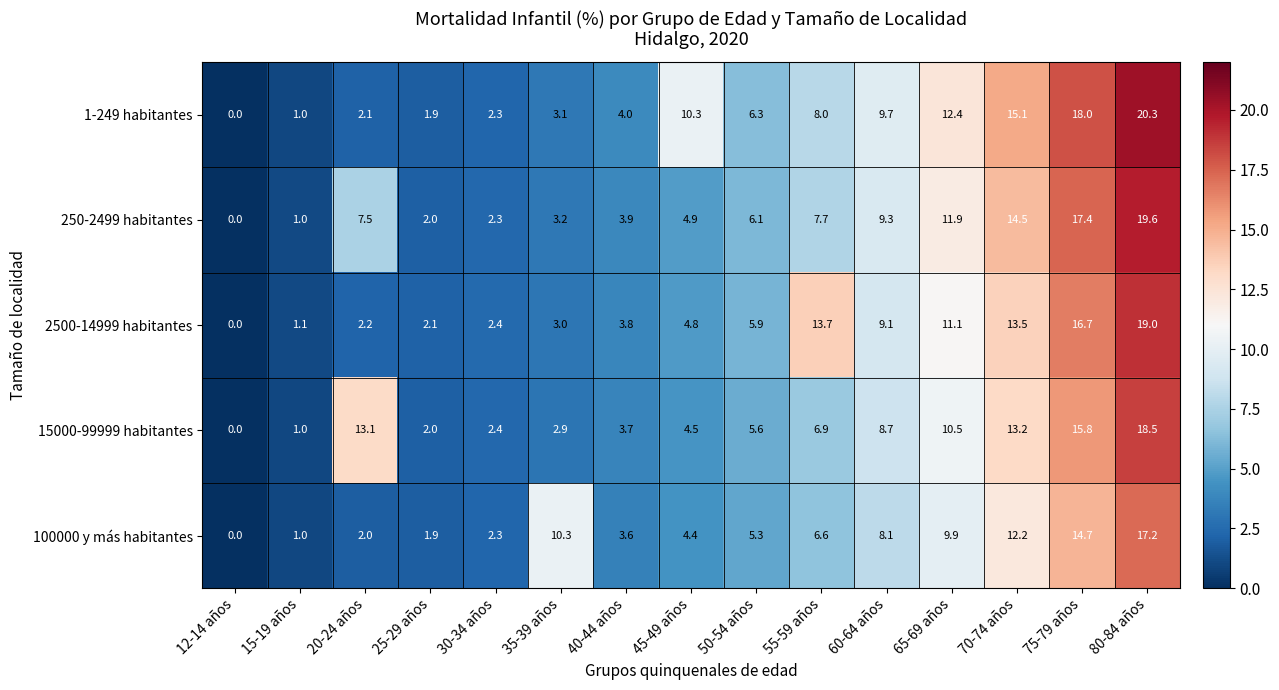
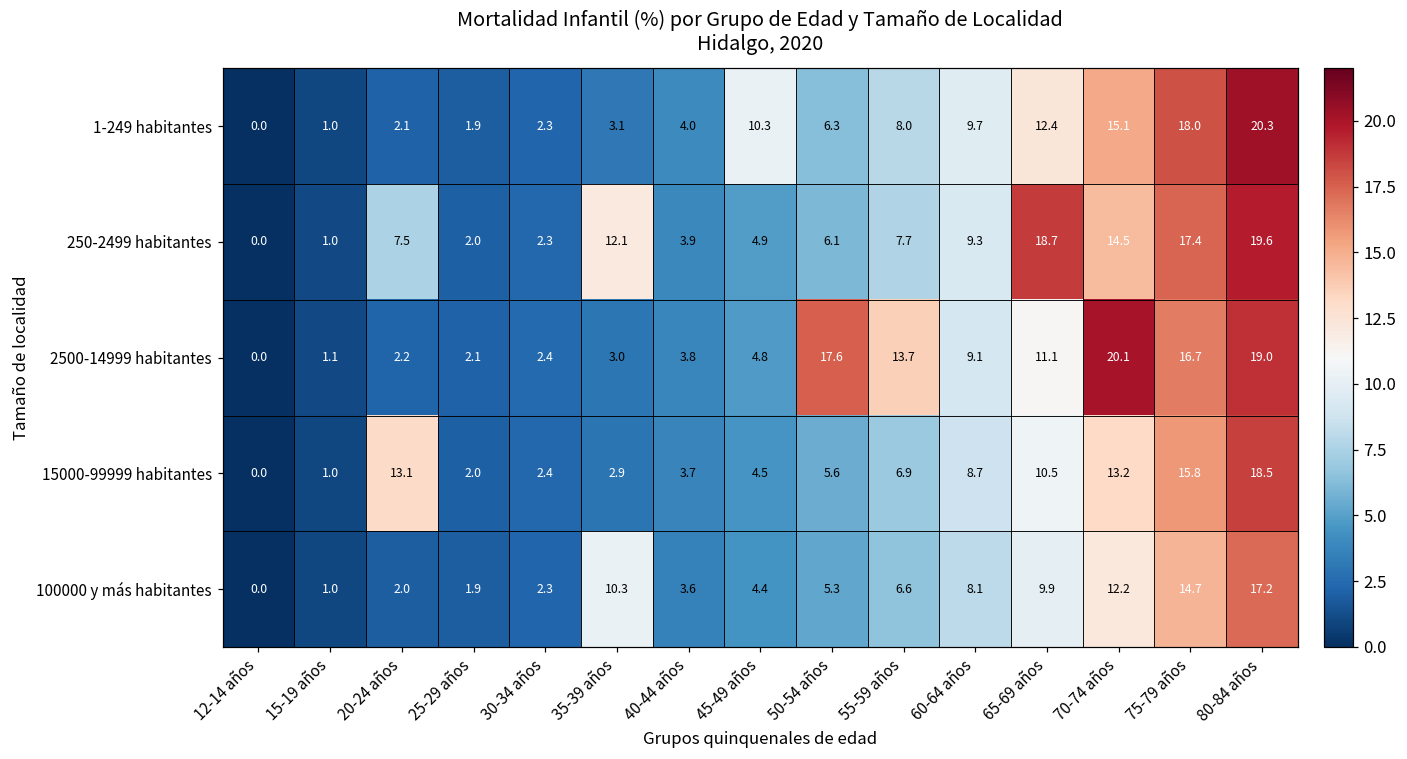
  {
    "1-249 habitantes": {
      "12-14 años": 0.0,
      "15-19 años": 1.0,
      "20-24 años": 2.1,
      "25-29 años": 1.9,
      "30-34 años": 2.3,
      "35-39 años": 3.1,
      "40-44 años": 4.0,
      "45-49 años": 10.3,
      "50-54 años": 6.3,
      "55-59 años": 8.0,
      "60-64 años": 9.7,
      "65-69 años": 12.4,
      "70-74 años": 15.1,
      "75-79 años": 18.0,
      "80-84 años": 20.3
    },
    "250-2499 habitantes": {
      "12-14 años": 0.0,
      "15-19 años": 1.0,
      "20-24 años": 7.5,
      "25-29 años": 2.0,
      "30-34 años": 2.3,
-     "35-39 años": 3.2,
+     "35-39 años": 12.1,
      "40-44 años": 3.9,
      "45-49 años": 4.9,
      "50-54 años": 6.1,
      "55-59 años": 7.7,
      "60-64 años": 9.3,
-     "65-69 años": 11.9,
+     "65-69 años": 18.7,
      "70-74 años": 14.5,
      "75-79 años": 17.4,
      "80-84 años": 19.6
    },
    "2500-14999 habitantes": {
      "12-14 años": 0.0,
      "15-19 años": 1.1,
      "20-24 años": 2.2,
      "25-29 años": 2.1,
      "30-34 años": 2.4,
      "35-39 años": 3.0,
      "40-44 años": 3.8,
      "45-49 años": 4.8,
-     "50-54 años": 5.9,
+     "50-54 años": 17.6,
      "55-59 años": 13.7,
      "60-64 años": 9.1,
      "65-69 años": 11.1,
-     "70-74 años": 13.5,
+     "70-74 años": 20.1,
      "75-79 años": 16.7,
      "80-84 años": 19.0
    },
    "15000-99999 habitantes": {
      "12-14 años": 0.0,
      "15-19 años": 1.0,
      "20-24 años": 13.1,
      "25-29 años": 2.0,
      "30-34 años": 2.4,
      "35-39 años": 2.9,
      "40-44 años": 3.7,
      "45-49 años": 4.5,
      "50-54 años": 5.6,
      "55-59 años": 6.9,
      "60-64 años": 8.7,
      "65-69 años": 10.5,
      "70-74 años": 13.2,
      "75-79 años": 15.8,
      "80-84 años": 18.5
    },
    "100000 y más habitantes": {
      "12-14 años": 0.0,
      "15-19 años": 1.0,
      "20-24 años": 2.0,
      "25-29 años": 1.9,
      "30-34 años": 2.3,
      "35-39 años": 10.3,
      "40-44 años": 3.6,
      "45-49 años": 4.4,
      "50-54 años": 5.3,
      "55-59 años": 6.6,
      "60-64 años": 8.1,
      "65-69 años": 9.9,
      "70-74 años": 12.2,
      "75-79 años": 14.7,
      "80-84 años": 17.2
    }
  }
